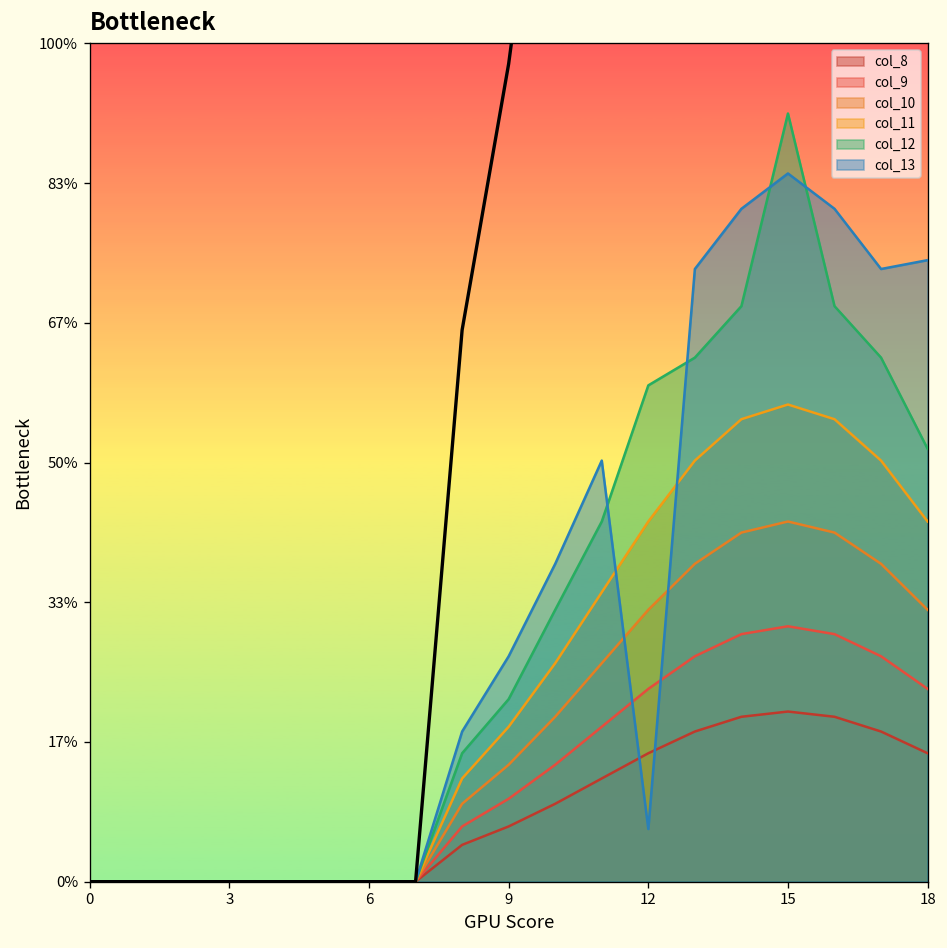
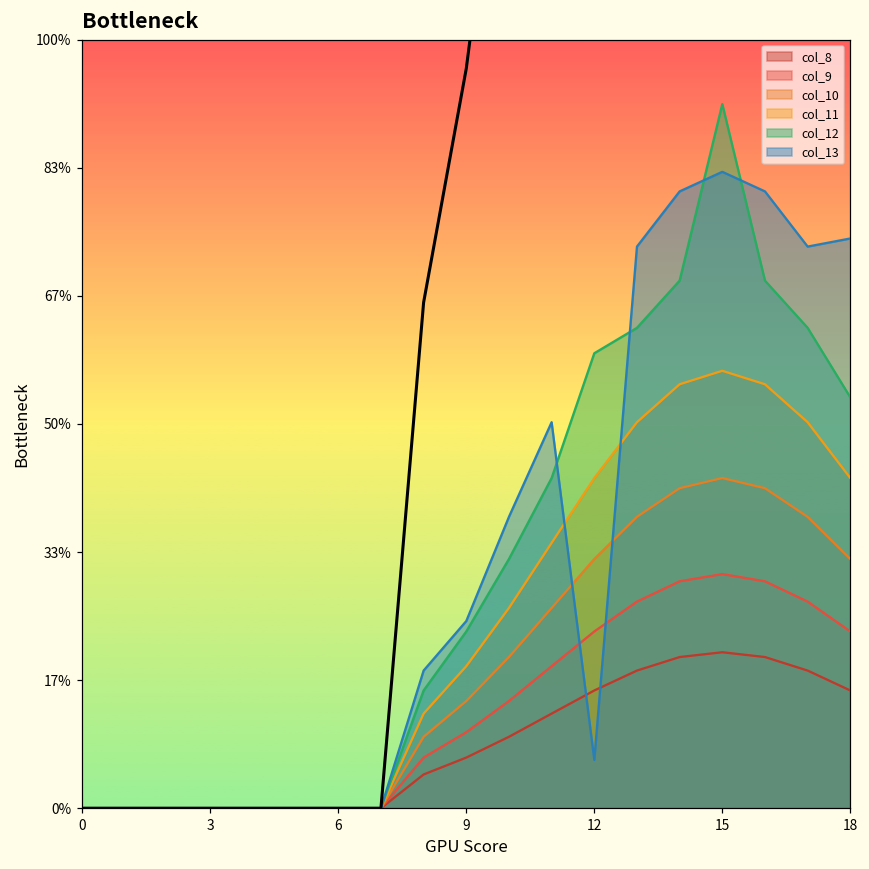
  {
    "col_12": {
-     "9": "22%",
+     "9": "23%",
      "12": "59%",
      "15": "92%",
-     "18": "52%"
+     "18": "53%"
    },
    "col_13": {
-     "9": "27%",
+     "9": "24%",
      "12": "6%",
-     "15": "84%",
+     "15": "83%",
      "18": "74%"
    }
  }
